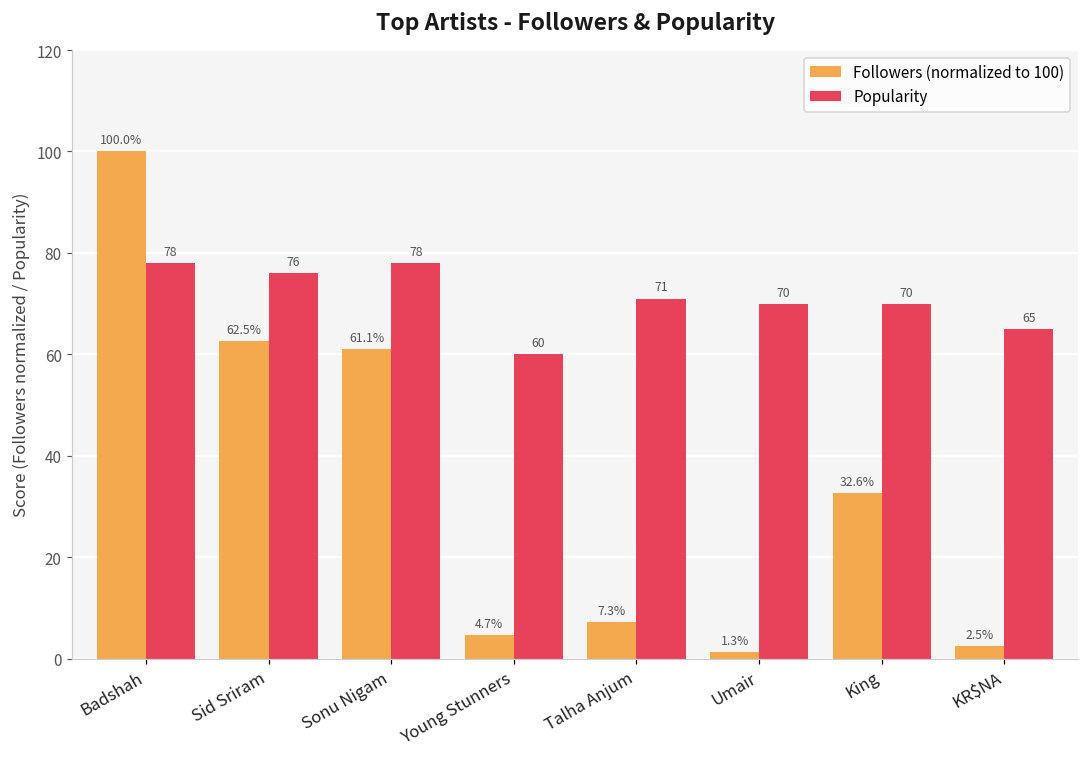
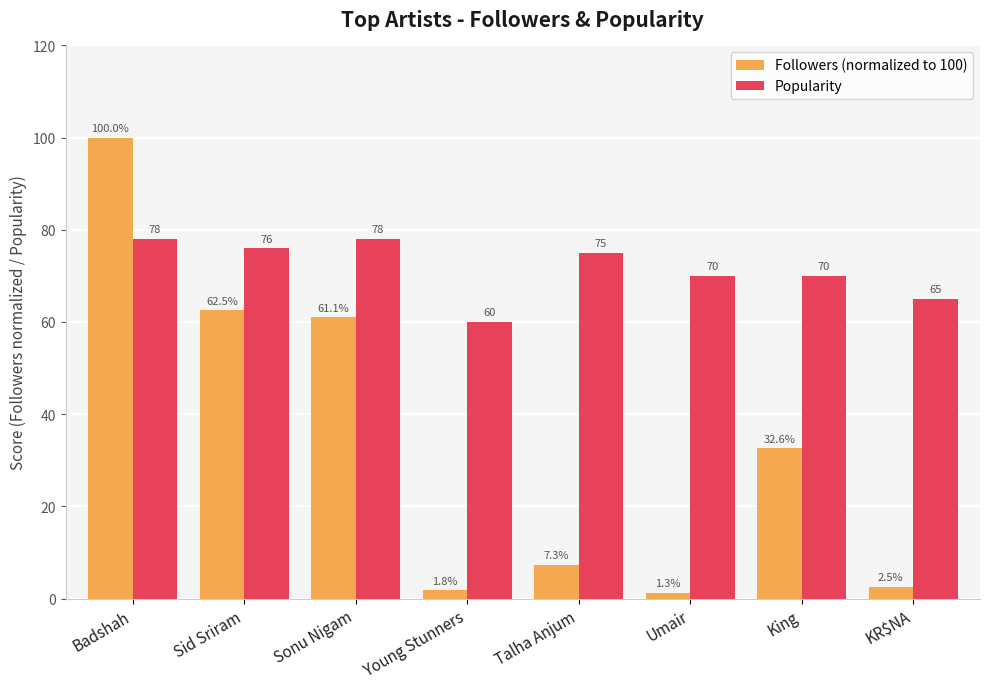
  {
    "Followers (normalized to 100)": {
      "Badshah": "100.0%",
      "Sid Sriram": "62.5%",
      "Sonu Nigam": "61.1%",
-     "Young Stunners": "4.7%",
+     "Young Stunners": "1.8%",
      "Talha Anjum": "7.3%",
      "Umair": "1.3%",
      "King": "32.6%",
      "KR$NA": "2.5%"
    },
    "Popularity": {
      "Badshah": "78",
      "Sid Sriram": "76",
      "Sonu Nigam": "78",
      "Young Stunners": "60",
-     "Talha Anjum": "71",
+     "Talha Anjum": "75",
      "Umair": "70",
      "King": "70",
      "KR$NA": "65"
    }
  }
